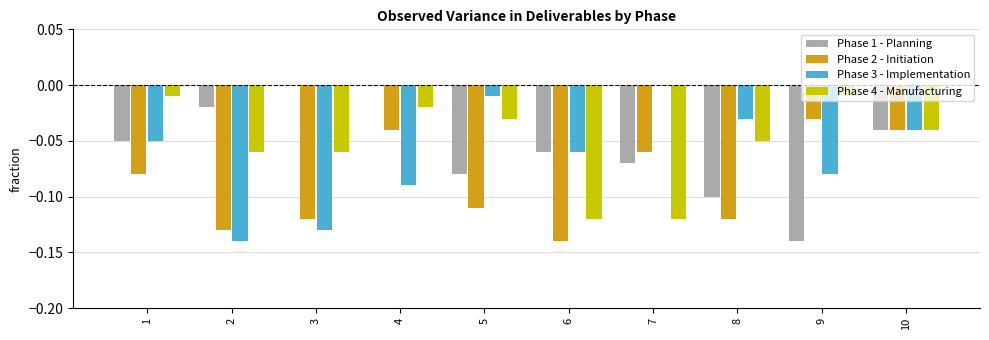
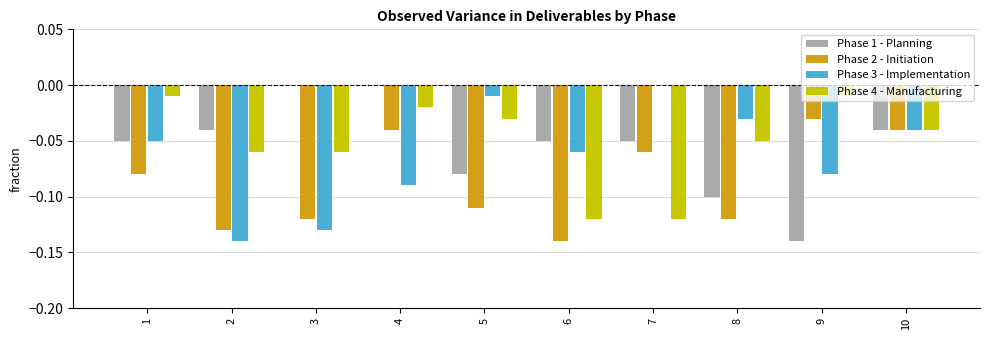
  {
    "Phase 1 - Planning": {
      "1": -0.05,
-     "2": -0.02,
+     "2": -0.04,
      "3": 0.00,
      "4": 0.00,
      "5": -0.08,
-     "6": -0.06,
-     "7": -0.07,
+     "6": -0.05,
+     "7": -0.05,
      "8": -0.10,
      "9": -0.14,
      "10": -0.04
    },
    "Phase 3 - Implementation": {
      "1": -0.05,
      "2": -0.14,
      "3": -0.13,
      "4": -0.09,
      "5": -0.01,
      "6": -0.06,
      "7": 0.00,
      "8": -0.03,
      "9": -0.08,
      "10": -0.04
    }
  }
